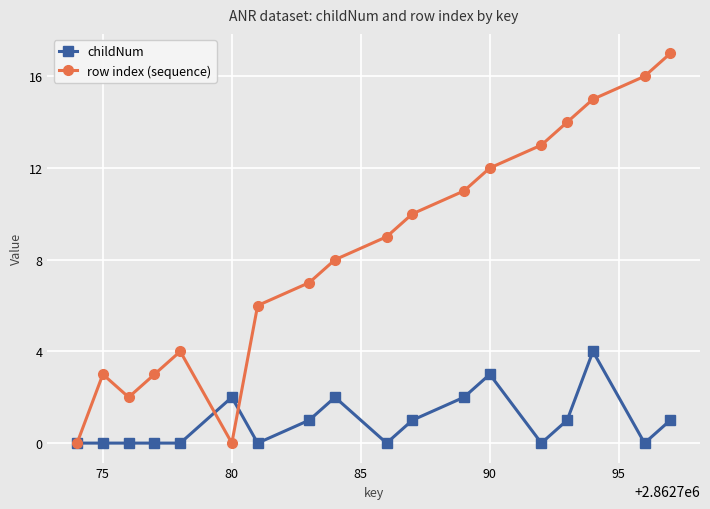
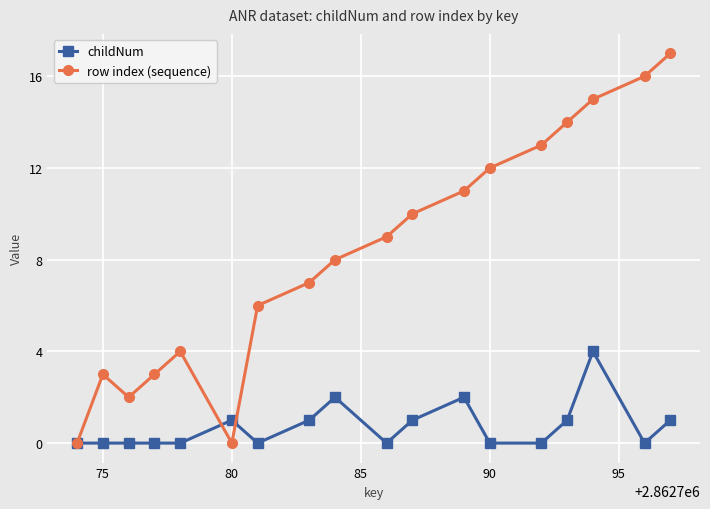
  {
    "childNum": {
      "75": 0,
-     "80": 2,
-     "90": 3
+     "80": 1,
+     "90": 0
    },
    "row index (sequence)": {
      "75": 3,
      "80": 0,
      "90": 12
    }
  }
